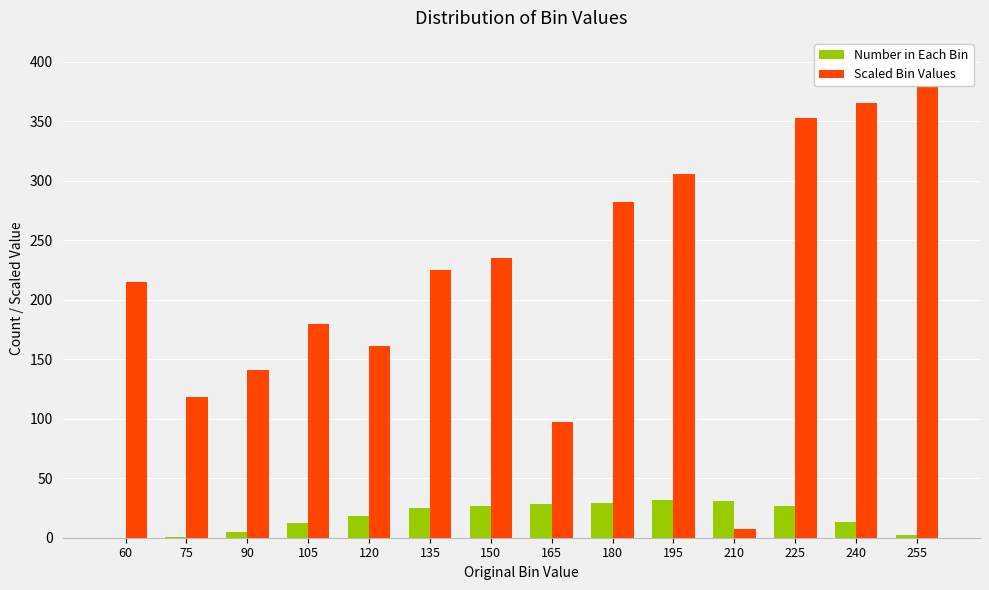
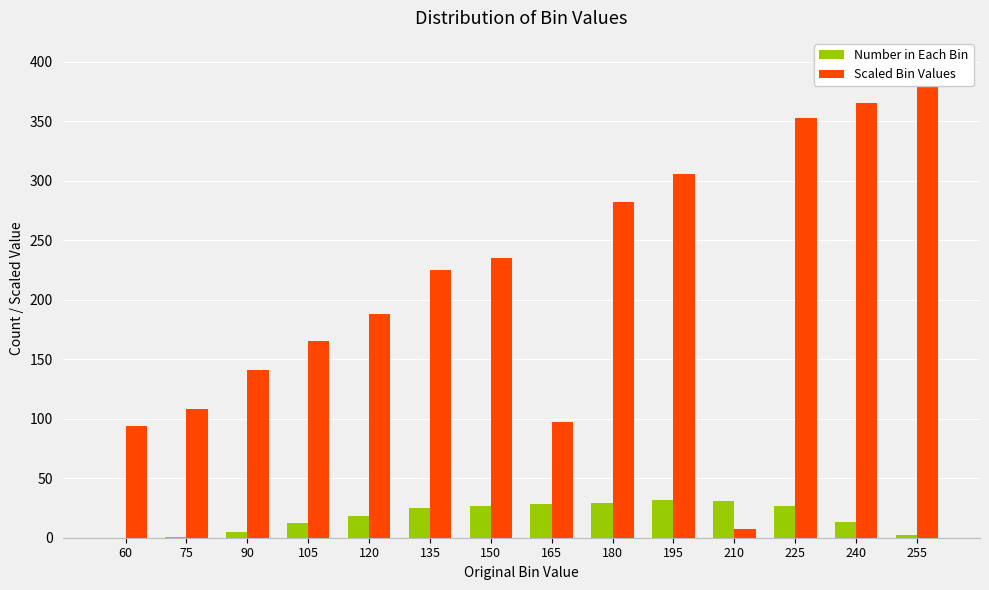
  {
    "Number in Each Bin": {
      "60": 0,
      "90": 5,
      "105": 12,
      "120": 18,
      "135": 25,
      "150": 27,
      "165": 28,
      "180": 29,
      "195": 32,
      "210": 31,
      "225": 27,
      "240": 13
    },
    "Scaled Bin Values": {
-     "60": 215,
-     "75": 118,
+     "60": 94,
+     "75": 108,
      "90": 141,
-     "105": 180,
-     "120": 161,
+     "105": 165,
+     "120": 188,
      "135": 225,
      "150": 235,
      "165": 97,
      "180": 282,
      "195": 306,
      "210": 7,
      "225": 353,
      "240": 365
    }
  }
